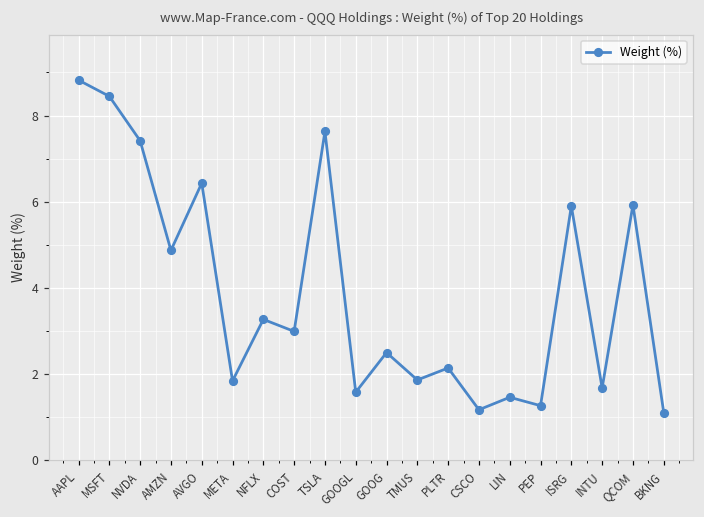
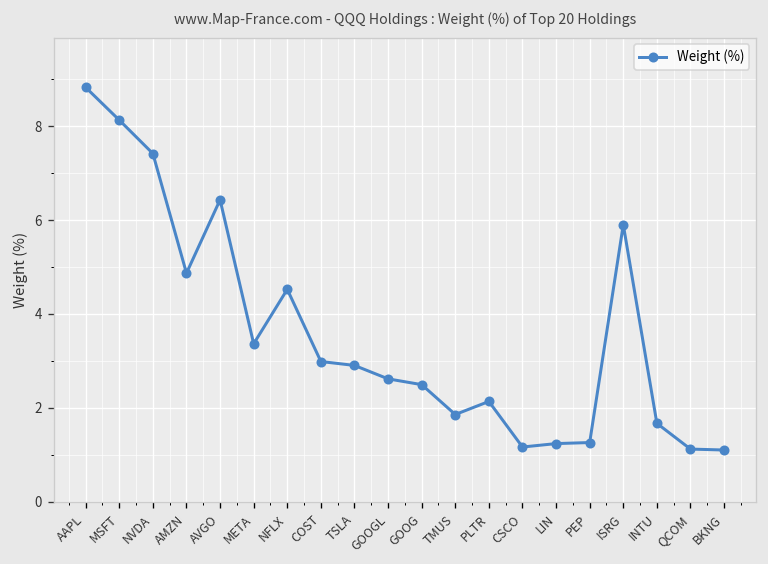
  {
    "AAPL": 8.8,
-   "MSFT": 8.4,
+   "MSFT": 8.1,
    "NVDA": 7.4,
    "AMZN": 4.9,
    "AVGO": 6.4,
-   "META": 1.8,
-   "NFLX": 3.3,
+   "META": 3.4,
+   "NFLX": 4.5,
    "COST": 3.0,
-   "TSLA": 7.6,
-   "GOOGL": 1.6,
+   "TSLA": 2.9,
+   "GOOGL": 2.6,
    "GOOG": 2.5,
    "TMUS": 1.9,
    "PLTR": 2.1,
    "CSCO": 1.2,
-   "LIN": 1.5,
+   "LIN": 1.2,
    "PEP": 1.3,
    "ISRG": 5.9,
    "INTU": 1.7,
-   "QCOM": 5.9,
+   "QCOM": 1.1,
    "BKNG": 1.1
  }
